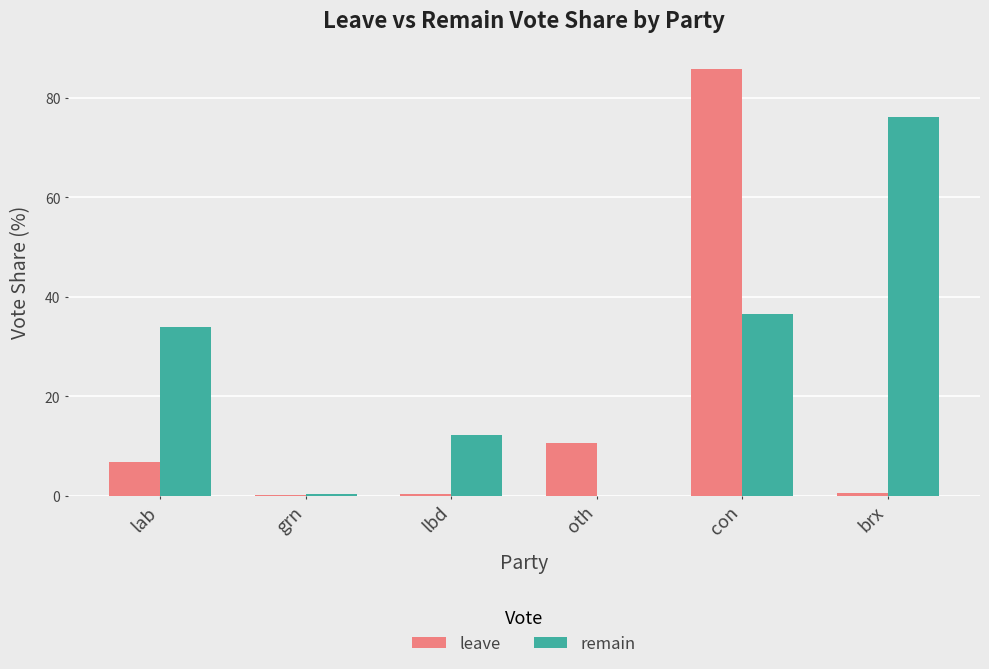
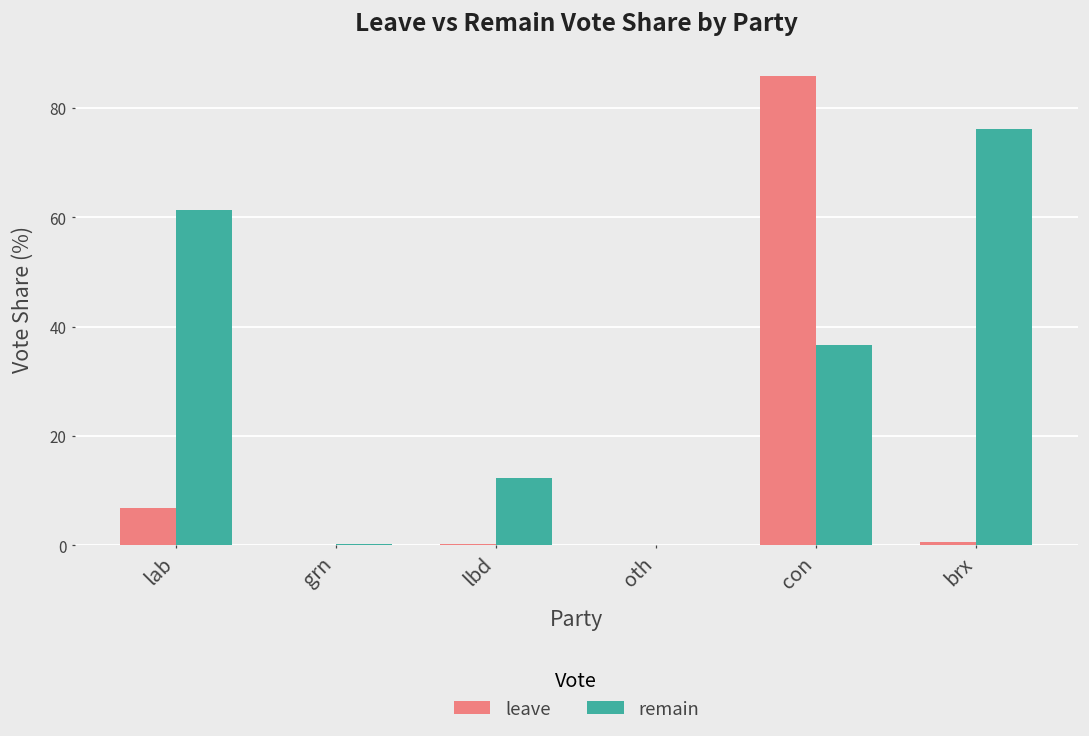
  {
    "leave": {
      "lab": 7,
-     "oth": 11,
+     "oth": 0,
      "con": 86
    },
    "remain": {
-     "lab": 34,
+     "lab": 61,
      "lbd": 12,
      "oth": 0,
      "con": 37,
      "brx": 76
    }
  }
